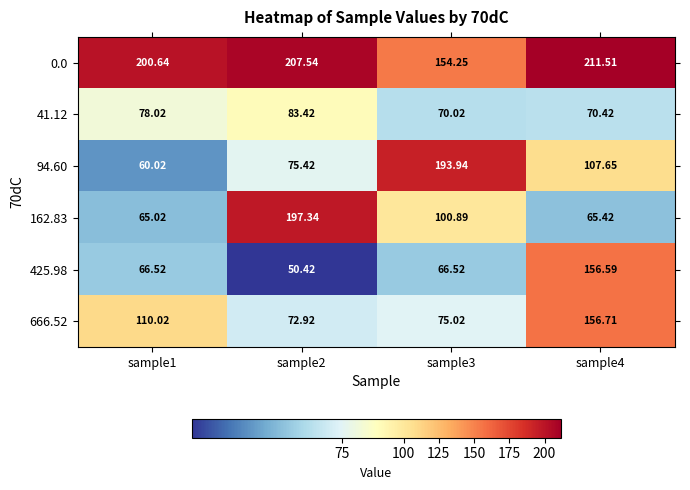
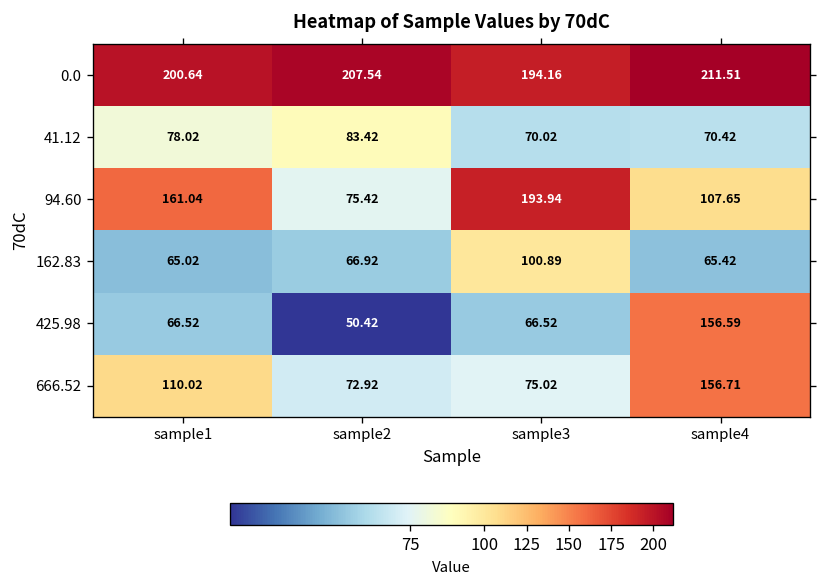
  {
    "0.0": {
      "sample1": 200.64,
      "sample2": 207.54,
-     "sample3": 154.25,
+     "sample3": 194.16,
      "sample4": 211.51
    },
    "41.12": {
      "sample1": 78.02,
      "sample2": 83.42,
      "sample3": 70.02,
      "sample4": 70.42
    },
    "94.60": {
-     "sample1": 60.02,
+     "sample1": 161.04,
      "sample2": 75.42,
      "sample3": 193.94,
      "sample4": 107.65
    },
    "162.83": {
      "sample1": 65.02,
-     "sample2": 197.34,
+     "sample2": 66.92,
      "sample3": 100.89,
      "sample4": 65.42
    },
    "425.98": {
      "sample1": 66.52,
      "sample2": 50.42,
      "sample3": 66.52,
      "sample4": 156.59
    },
    "666.52": {
      "sample1": 110.02,
      "sample2": 72.92,
      "sample3": 75.02,
      "sample4": 156.71
    }
  }
